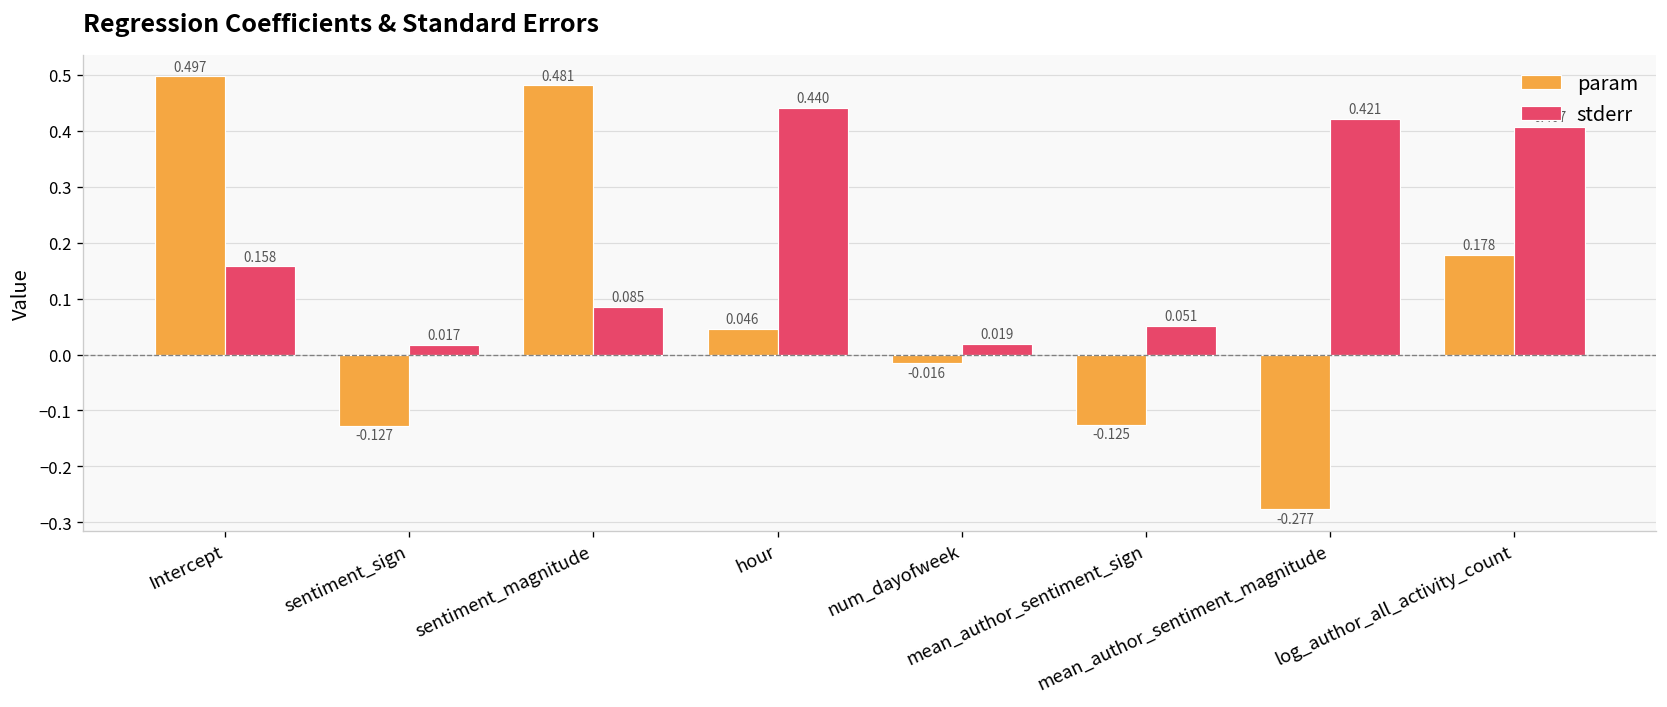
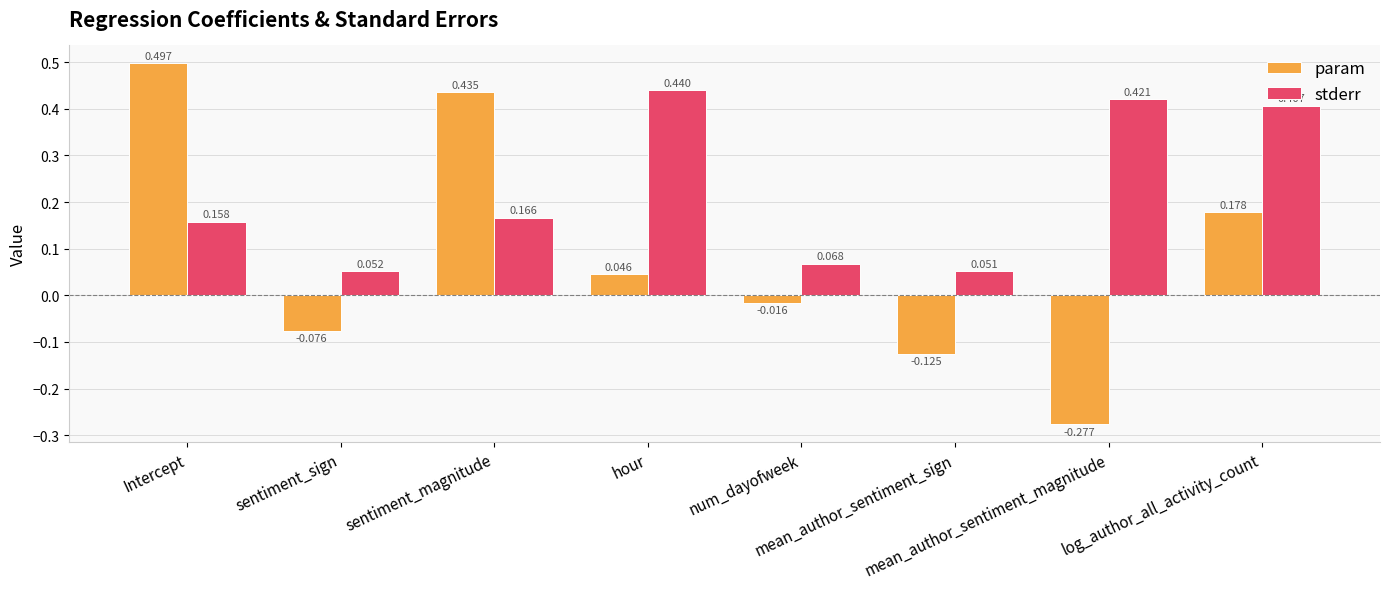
  {
    "param": {
      "Intercept": 0.497,
-     "sentiment_sign": -0.127,
-     "sentiment_magnitude": 0.481,
+     "sentiment_sign": -0.076,
+     "sentiment_magnitude": 0.435,
      "hour": 0.046,
      "num_dayofweek": -0.016,
      "mean_author_sentiment_sign": -0.125,
      "mean_author_sentiment_magnitude": -0.277,
      "log_author_all_activity_count": 0.178
    },
    "stderr": {
      "Intercept": 0.158,
-     "sentiment_sign": 0.017,
-     "sentiment_magnitude": 0.085,
+     "sentiment_sign": 0.052,
+     "sentiment_magnitude": 0.166,
      "hour": 0.440,
-     "num_dayofweek": 0.019,
+     "num_dayofweek": 0.068,
      "mean_author_sentiment_sign": 0.051,
      "mean_author_sentiment_magnitude": 0.421,
      "log_author_all_activity_count": 0.407
    }
  }
